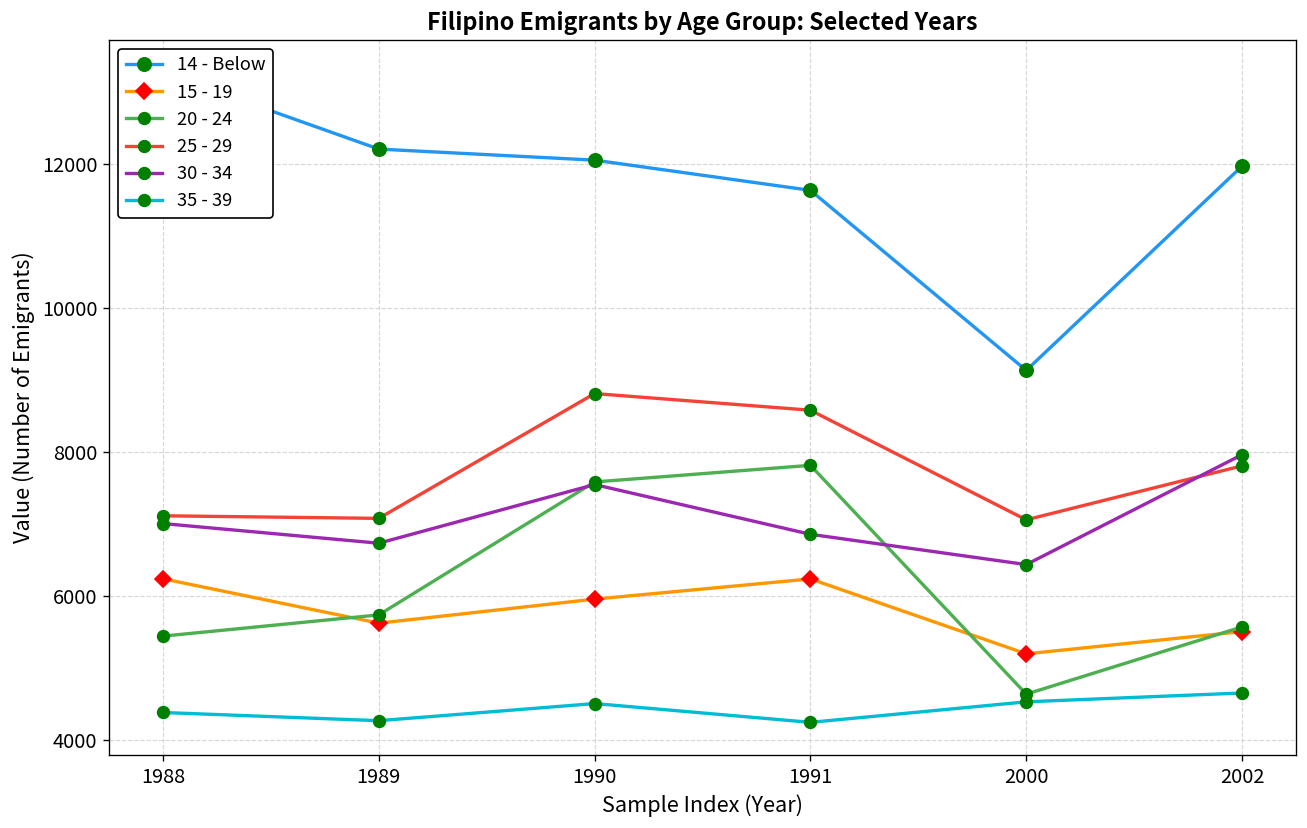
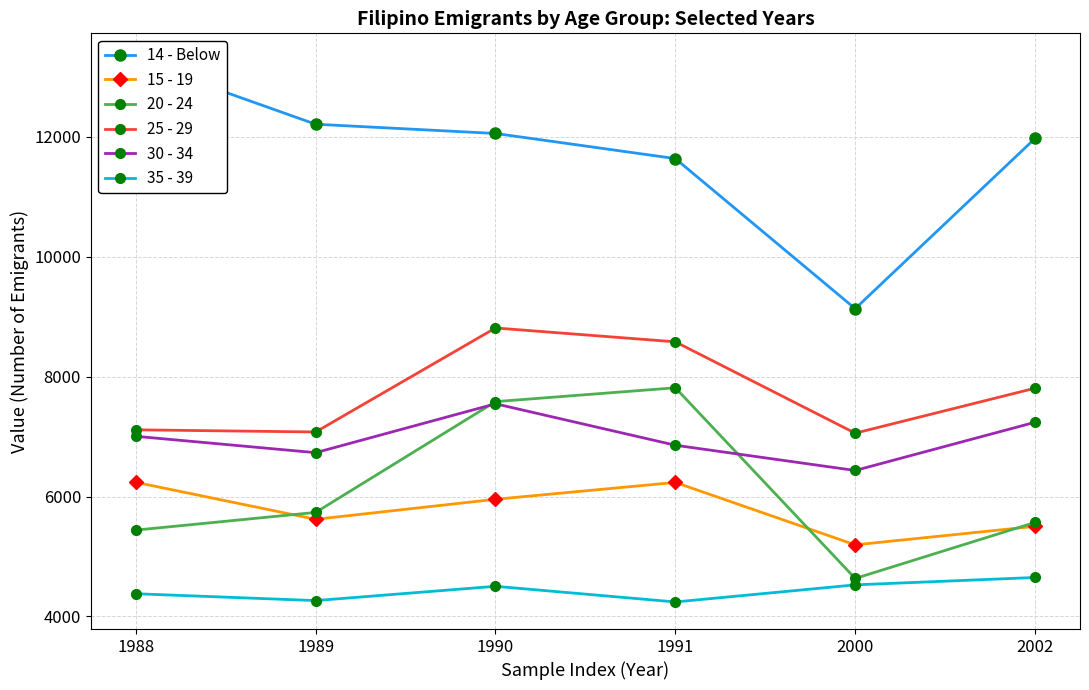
  {
    "15 - 19": {
      "1988": 6200,
      "1989": 5600,
      "1990": 6000,
      "1991": 6200,
      "2000": 5200,
      "2002": 5500
    },
    "20 - 24": {
      "1988": 5400,
      "1989": 5700,
      "1991": 7800,
      "2000": 4600,
      "2002": 5600
    },
    "25 - 29": {
      "1988": 7100,
      "1989": 7100,
      "1990": 8800,
      "1991": 8600,
      "2000": 7100,
      "2002": 7800
    },
    "30 - 34": {
      "1988": 7000,
      "1989": 6700,
      "1991": 6900,
      "2000": 6400,
-     "2002": 8000
+     "2002": 7200
    }
  }
